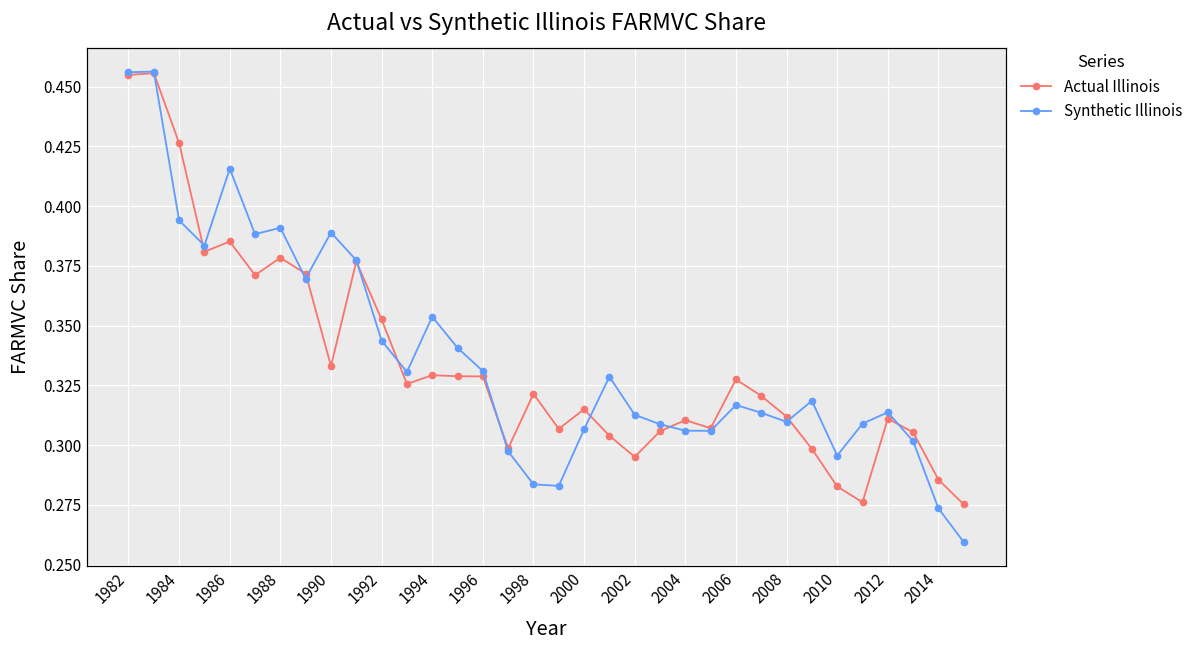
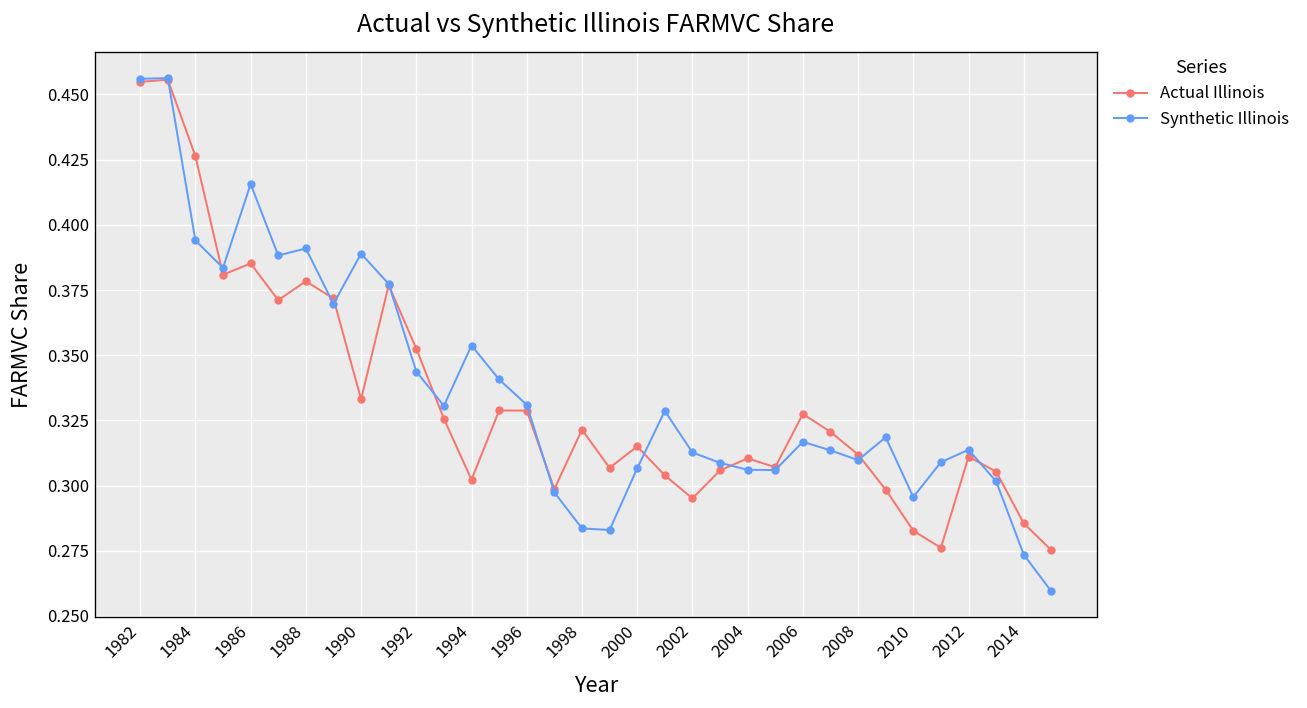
  {
    "Actual Illinois": {
      "1984": 0.426,
      "1986": 0.385,
      "1988": 0.378,
      "1990": 0.333,
      "1992": 0.353,
-     "1994": 0.329,
+     "1994": 0.302,
      "1996": 0.329,
      "1998": 0.321,
      "2000": 0.315,
      "2002": 0.295,
      "2004": 0.310,
      "2006": 0.327,
      "2008": 0.312,
      "2010": 0.283,
      "2012": 0.311,
      "2014": 0.286
    },
    "Synthetic Illinois": {
      "1984": 0.394,
      "1986": 0.416,
      "1988": 0.391,
      "1990": 0.389,
      "1992": 0.344,
      "1994": 0.354,
      "1996": 0.331,
      "1998": 0.284,
      "2000": 0.307,
      "2002": 0.313,
      "2004": 0.306,
      "2006": 0.317,
      "2008": 0.310,
      "2010": 0.296,
      "2012": 0.314,
      "2014": 0.274
    }
  }
